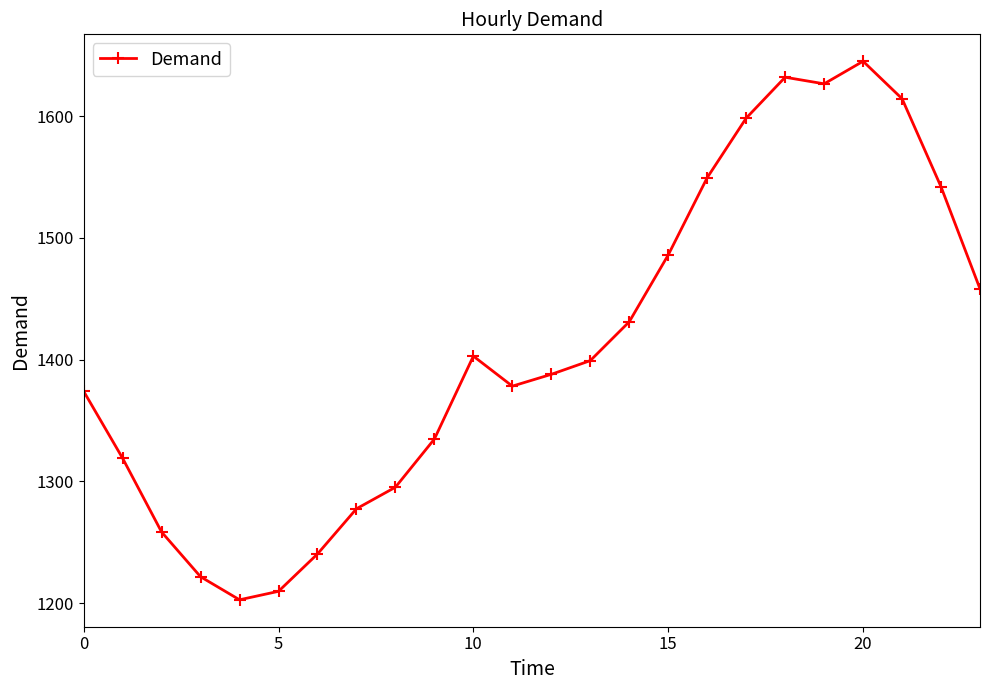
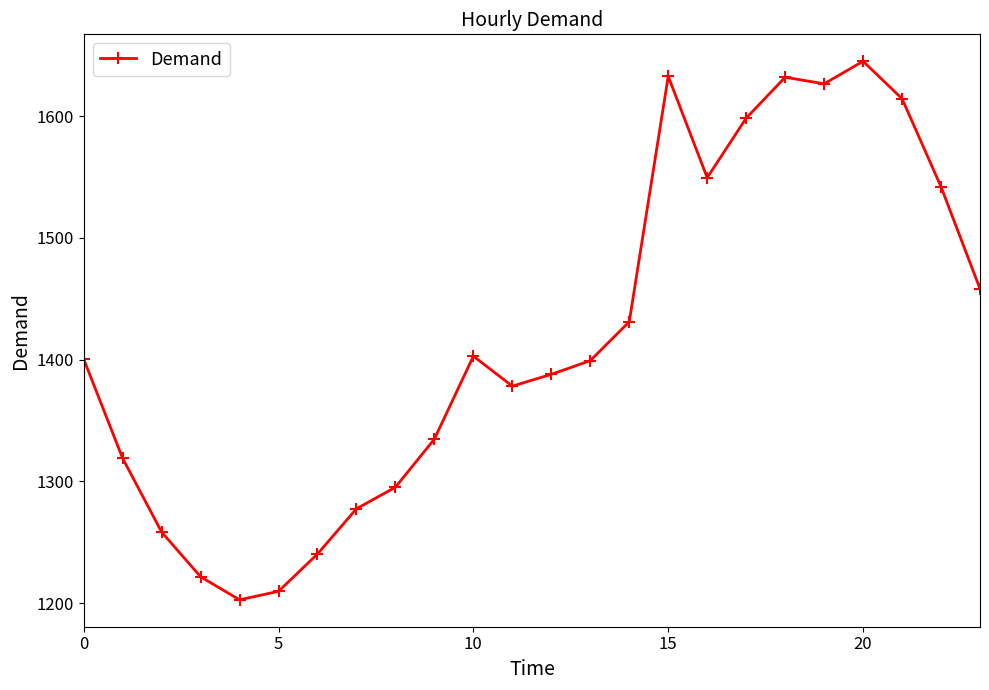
  {
-   "0": 1374,
+   "0": 1400,
    "5": 1210,
    "10": 1403,
-   "15": 1486,
+   "15": 1633,
    "20": 1645
  }
